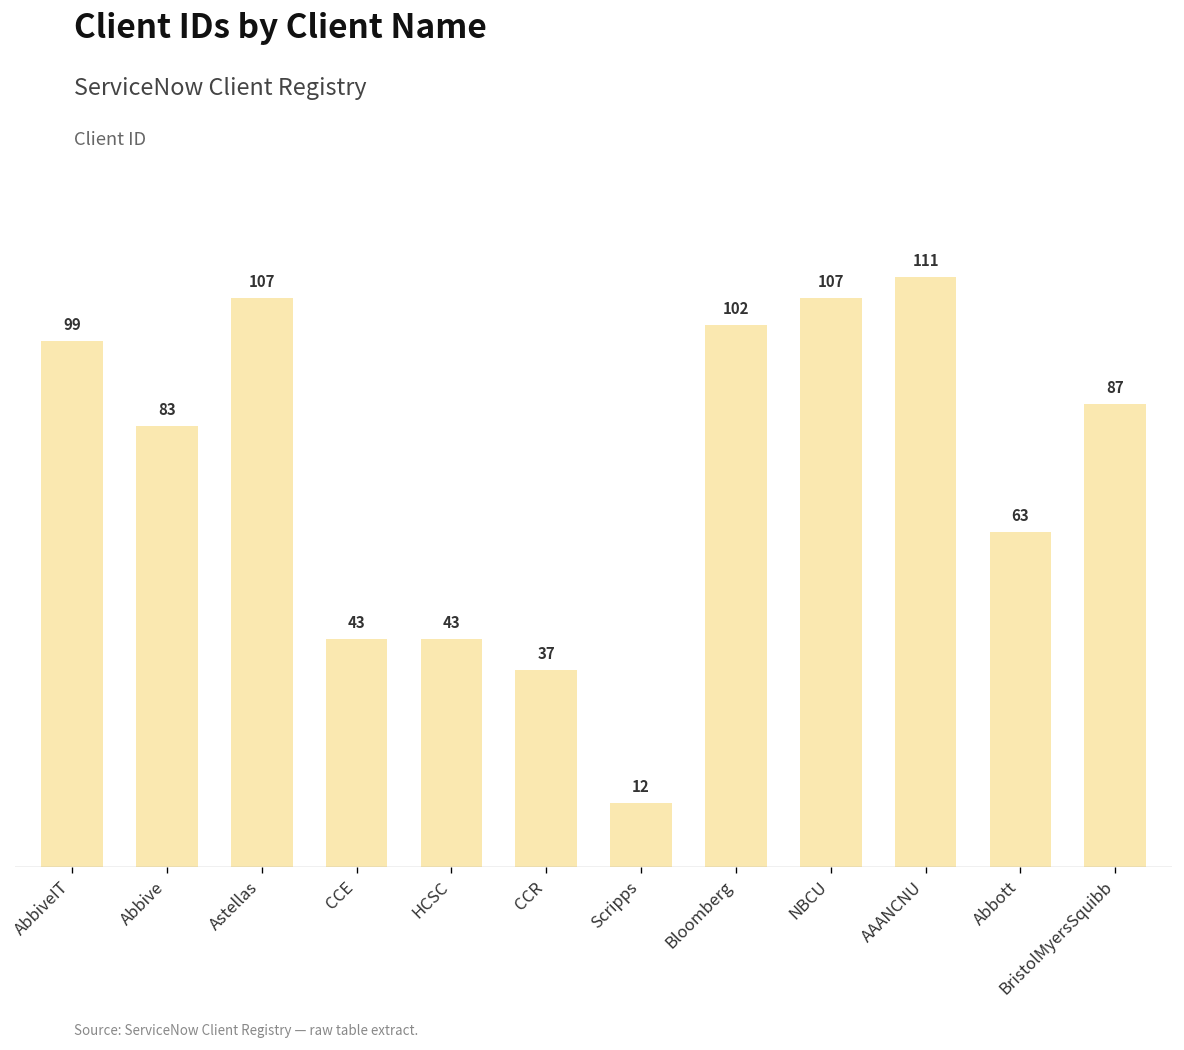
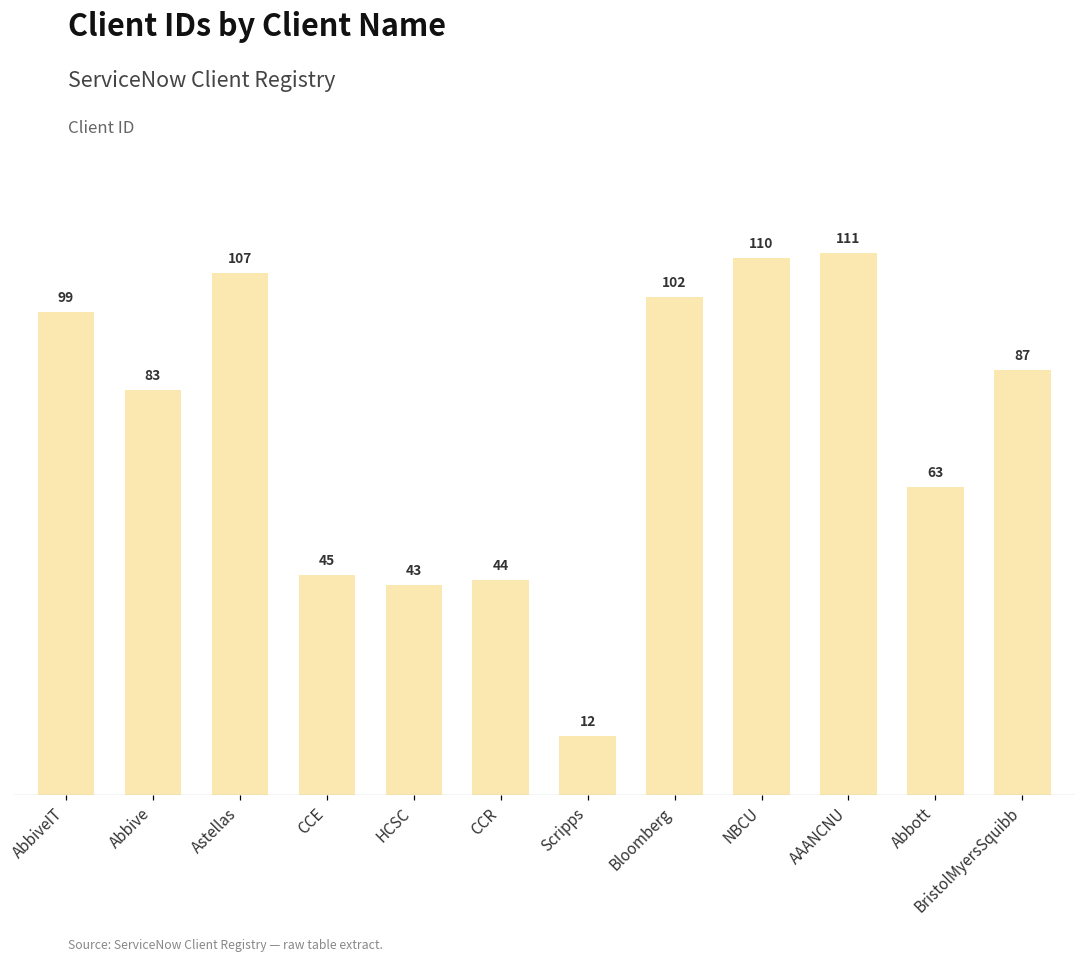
  {
    "AbbiveIT": 99,
    "Abbive": 83,
    "Astellas": 107,
-   "CCE": 43,
+   "CCE": 45,
    "HCSC": 43,
-   "CCR": 37,
+   "CCR": 44,
    "Scripps": 12,
    "Bloomberg": 102,
-   "NBCU": 107,
+   "NBCU": 110,
    "AAANCNU": 111,
    "Abbott": 63,
    "BristolMyersSquibb": 87
  }
